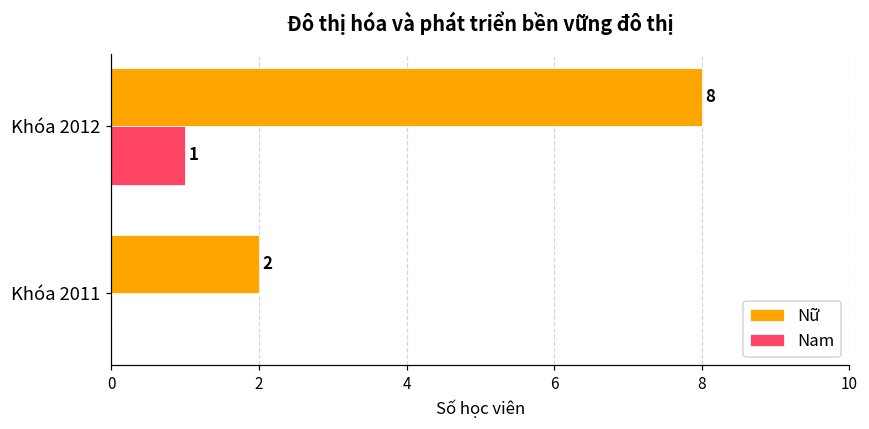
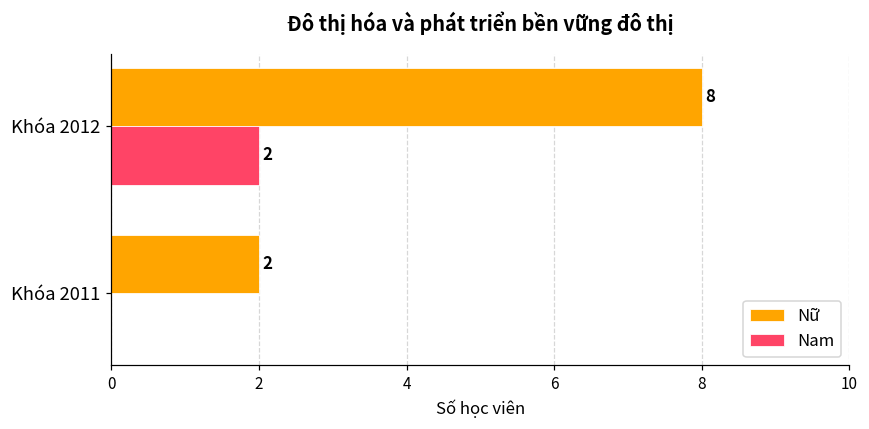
  {
    "Nữ": {
      "Khóa 2012": 8,
      "Khóa 2011": 2
    },
    "Nam": {
-     "Khóa 2012": 1
+     "Khóa 2012": 2
    }
  }
